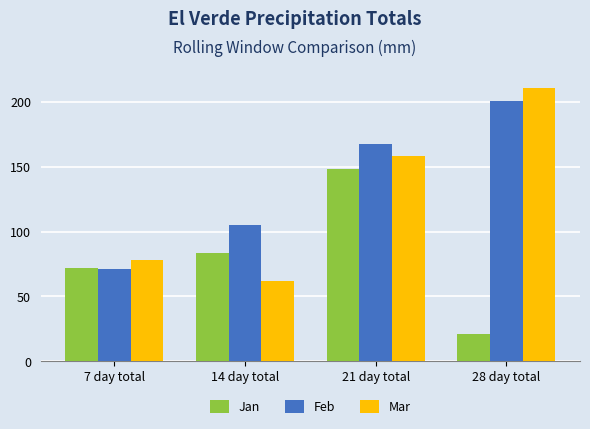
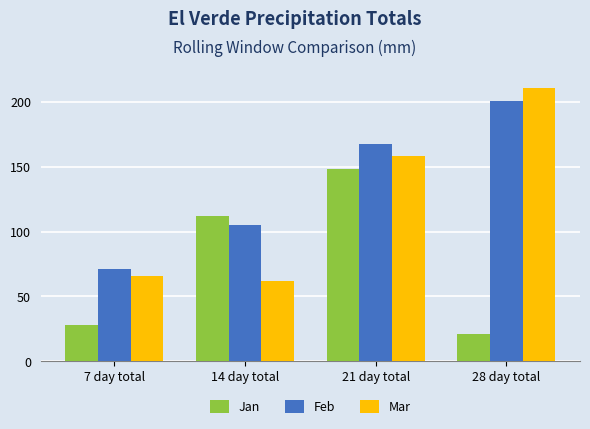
  {
    "Jan": {
-     "7 day total": 72,
-     "14 day total": 84,
+     "7 day total": 28,
+     "14 day total": 112,
      "21 day total": 149,
      "28 day total": 21
    },
    "Feb": {
      "7 day total": 71,
      "14 day total": 105,
      "21 day total": 168,
      "28 day total": 201
    },
    "Mar": {
-     "7 day total": 78,
+     "7 day total": 66,
      "14 day total": 62,
      "21 day total": 158,
      "28 day total": 211
    }
  }
